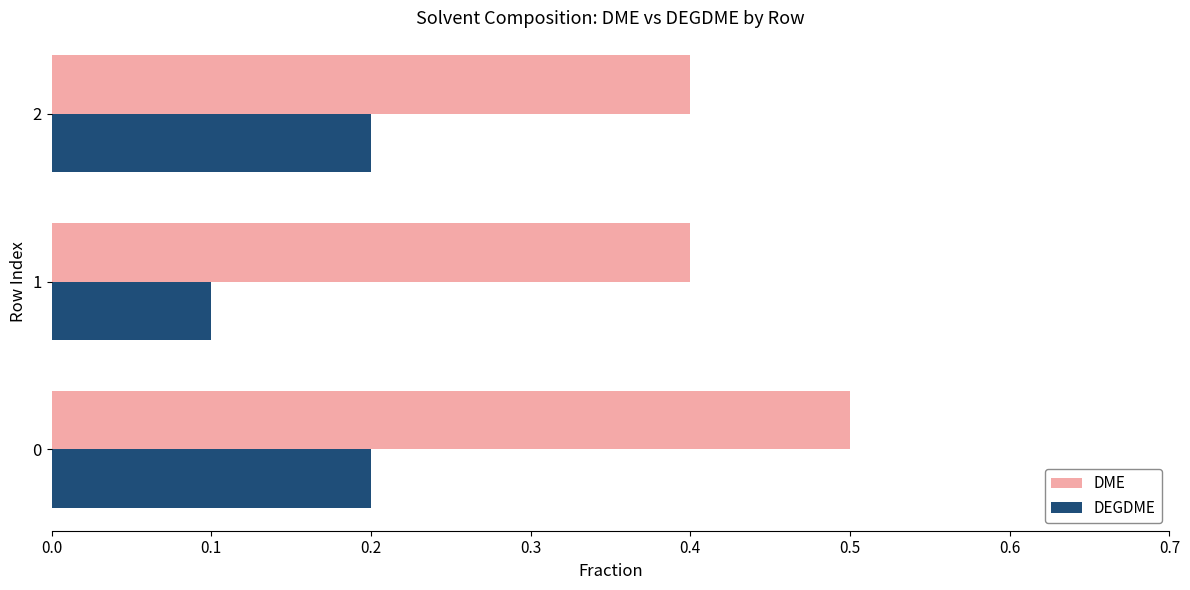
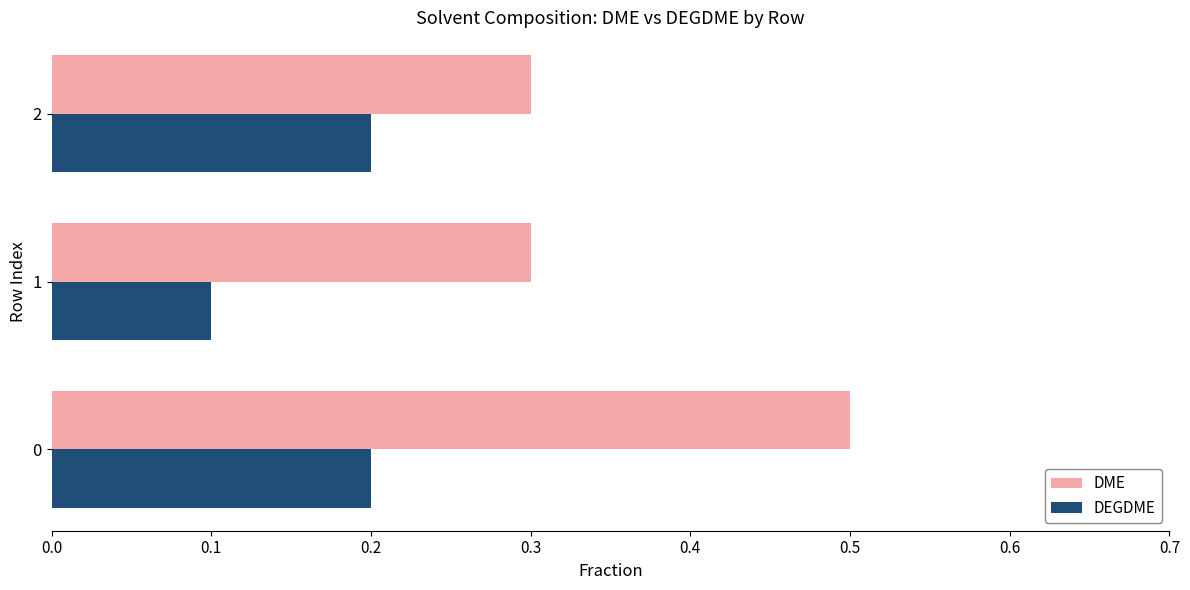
  {
    "DME": {
-     "2": 0.4,
-     "1": 0.4,
+     "2": 0.3,
+     "1": 0.3,
      "0": 0.5
    },
    "DEGDME": {
      "2": 0.2,
      "1": 0.1,
      "0": 0.2
    }
  }
